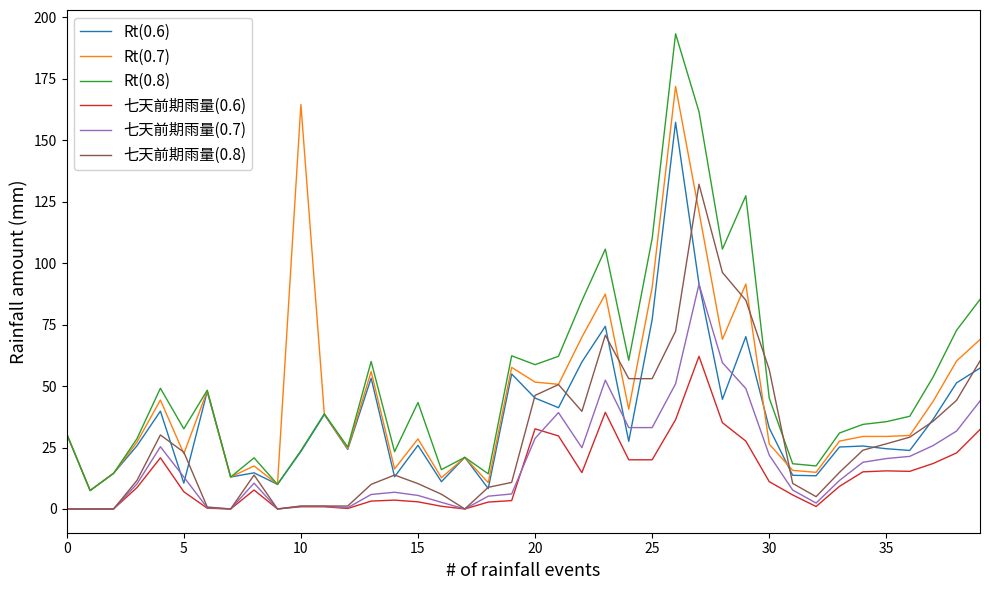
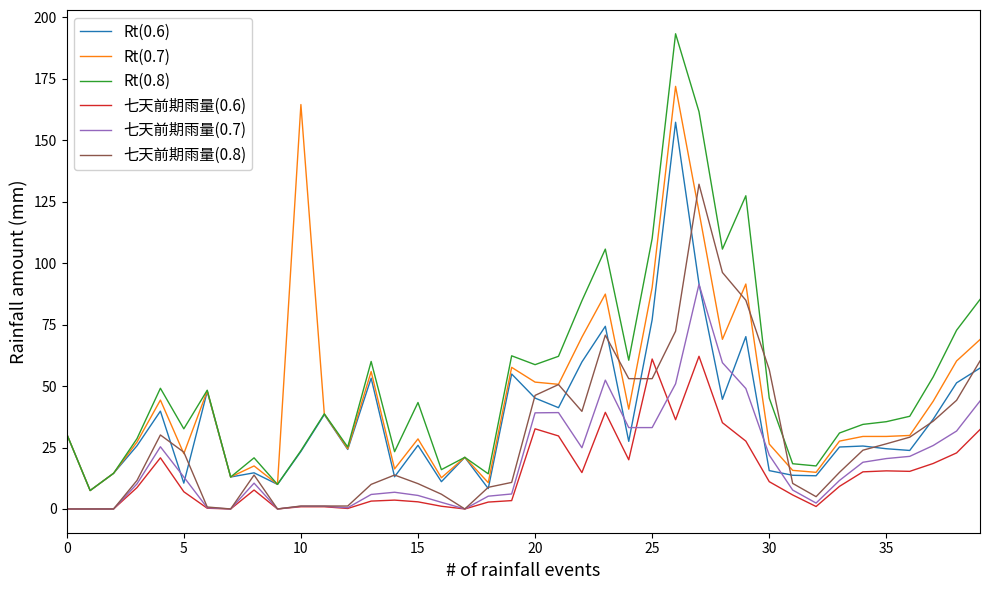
  {
    "Rt(0.6)": {
      "5": 11,
      "15": 26,
      "20": 45,
      "25": 77,
-     "30": 33,
+     "30": 16,
      "35": 25
    },
    "Rt(0.7)": {
      "10": 165,
      "15": 29,
      "20": 52,
      "25": 90,
      "30": 26,
      "35": 30
    },
    "Rt(0.8)": {
      "5": 33,
      "15": 43,
      "20": 59,
      "25": 110,
      "30": 45,
      "35": 36
    },
    "七天前期雨量(0.6)": {
      "5": 7,
      "15": 3,
      "20": 33,
-     "25": 20,
+     "25": 61,
      "30": 11,
      "35": 16
    },
    "七天前期雨量(0.7)": {
      "5": 13,
      "15": 6,
-     "20": 29,
+     "20": 39,
      "25": 33,
      "30": 22,
      "35": 21
    },
    "七天前期雨量(0.8)": {
      "15": 10,
      "20": 46,
      "25": 53,
      "30": 57,
      "35": 27
    }
  }
